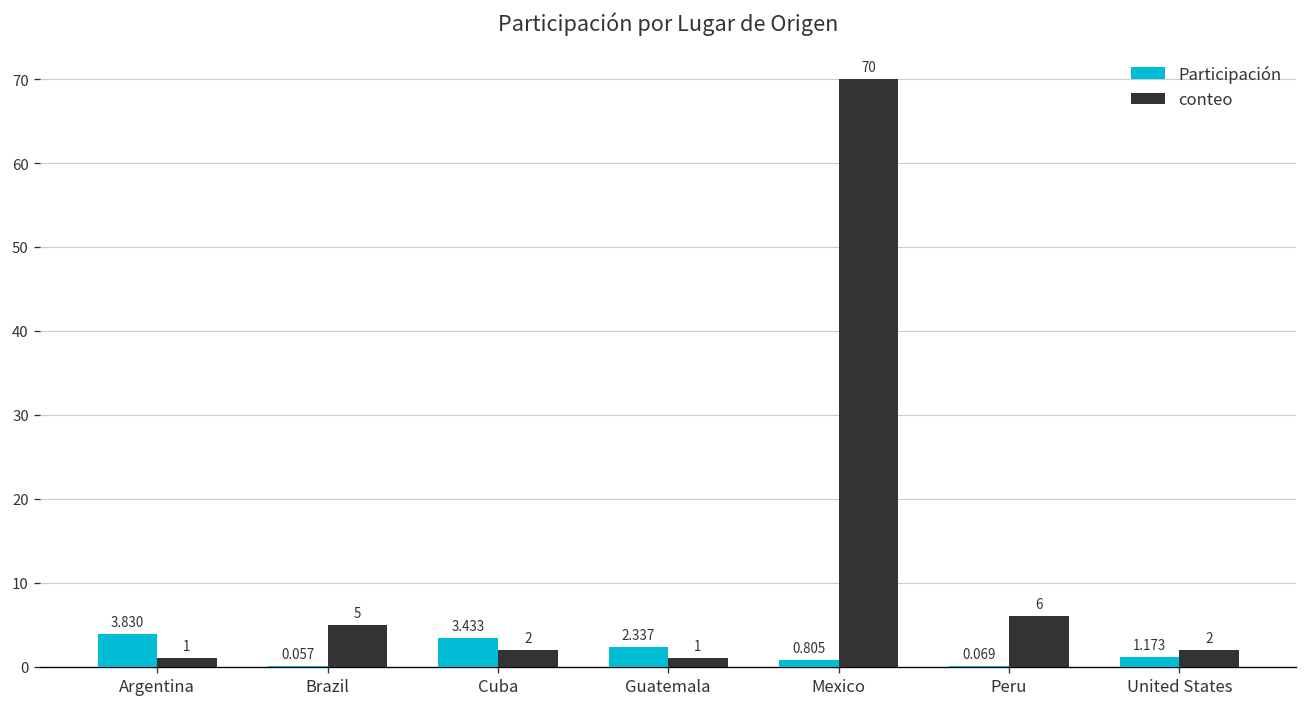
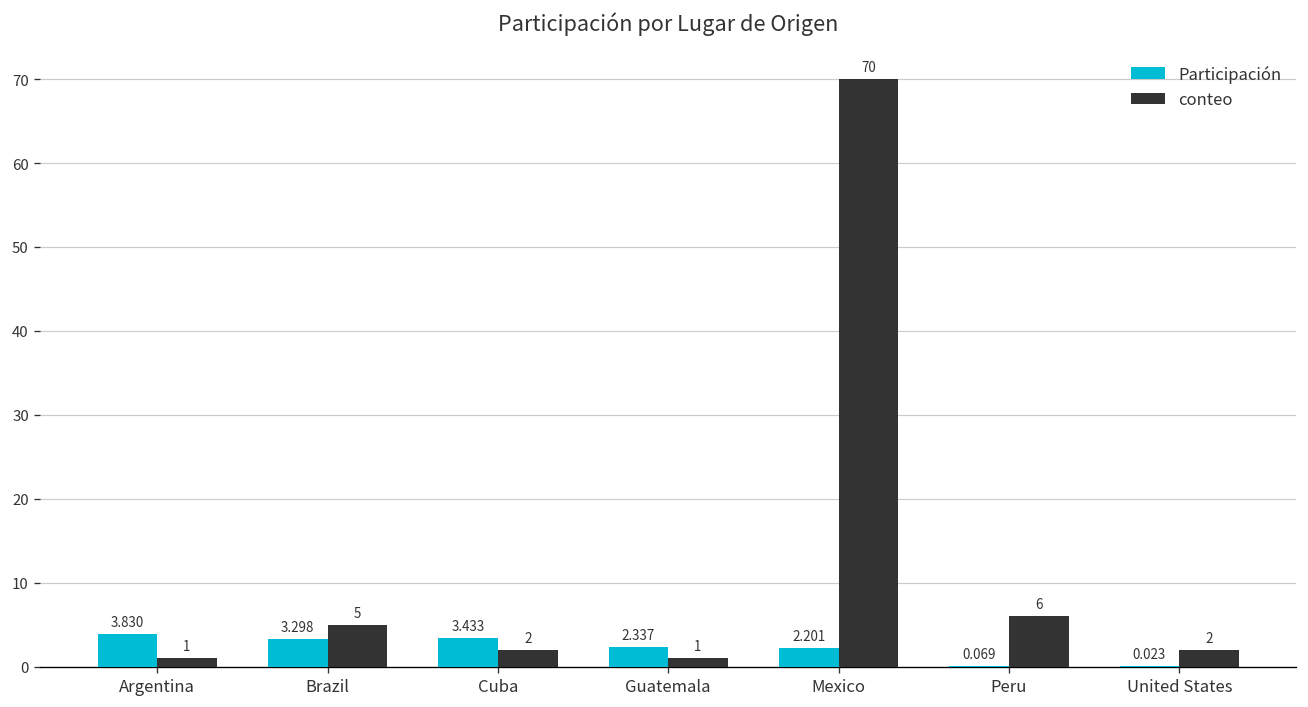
  {
    "Participación": {
      "Argentina": 3.830,
-     "Brazil": 0.057,
+     "Brazil": 3.298,
      "Cuba": 3.433,
      "Guatemala": 2.337,
-     "Mexico": 0.805,
+     "Mexico": 2.201,
      "Peru": 0.069,
-     "United States": 1.173
+     "United States": 0.023
    },
    "conteo": {
      "Argentina": 1,
      "Brazil": 5,
      "Cuba": 2,
      "Guatemala": 1,
      "Mexico": 70,
      "Peru": 6,
      "United States": 2
    }
  }
